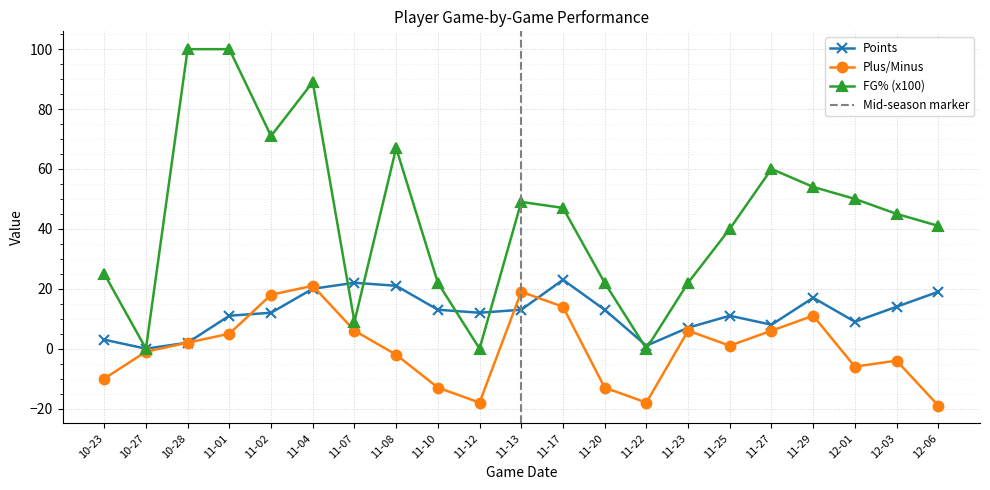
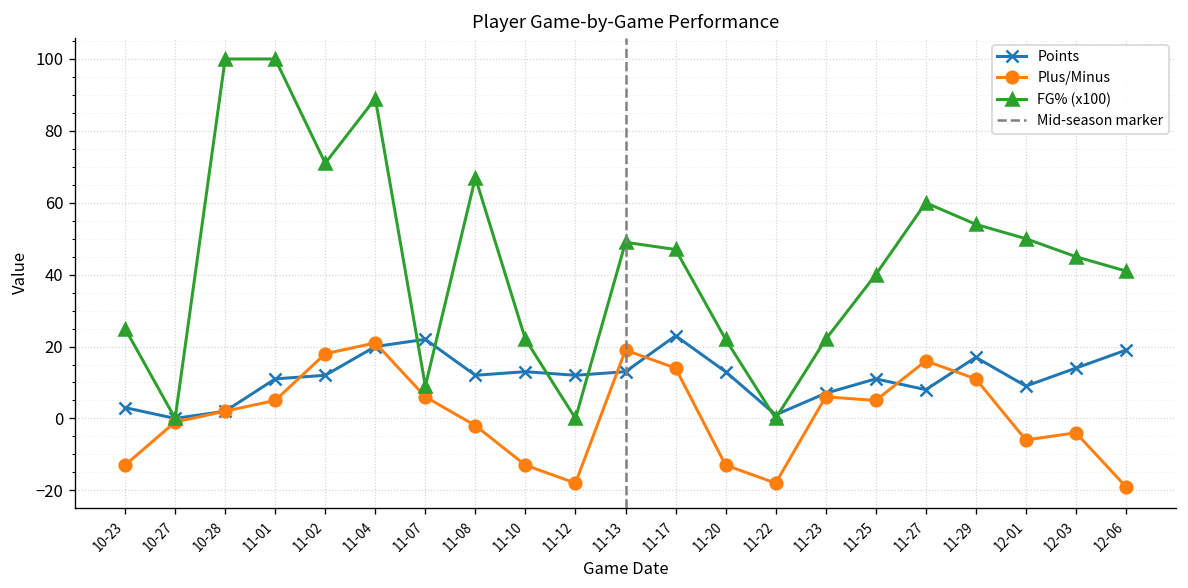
  {
    "Points": {
      "10-23": 3,
      "11-01": 11,
      "11-02": 12,
      "11-04": 20,
      "11-07": 22,
-     "11-08": 21,
+     "11-08": 12,
      "11-10": 13,
      "11-12": 12,
      "11-13": 13,
      "11-17": 23,
      "11-20": 13,
      "11-22": 1,
      "11-23": 7,
      "11-25": 11,
      "11-27": 8,
      "11-29": 17,
      "12-01": 9,
      "12-03": 14,
      "12-06": 19
    },
    "Plus/Minus": {
-     "10-23": -10,
+     "10-23": -13,
      "10-27": -1,
      "11-01": 5,
      "11-02": 18,
      "11-04": 21,
      "11-07": 6,
      "11-08": -2,
      "11-10": -13,
      "11-12": -18,
      "11-13": 19,
      "11-17": 14,
      "11-20": -13,
      "11-22": -18,
      "11-23": 6,
-     "11-25": 1,
-     "11-27": 6,
+     "11-25": 5,
+     "11-27": 16,
      "11-29": 11,
      "12-01": -6,
      "12-03": -4,
      "12-06": -19
    },
    "FG% (x100)": {
      "10-23": 25,
      "10-28": 100,
      "11-01": 100,
      "11-02": 71,
      "11-04": 89,
      "11-07": 9,
      "11-08": 67,
      "11-10": 22,
      "11-12": 0,
      "11-13": 49,
      "11-17": 47,
      "11-20": 22,
      "11-22": 0,
      "11-23": 22,
      "11-25": 40,
      "11-27": 60,
      "11-29": 54,
      "12-01": 50,
      "12-03": 45,
      "12-06": 41
    }
  }
